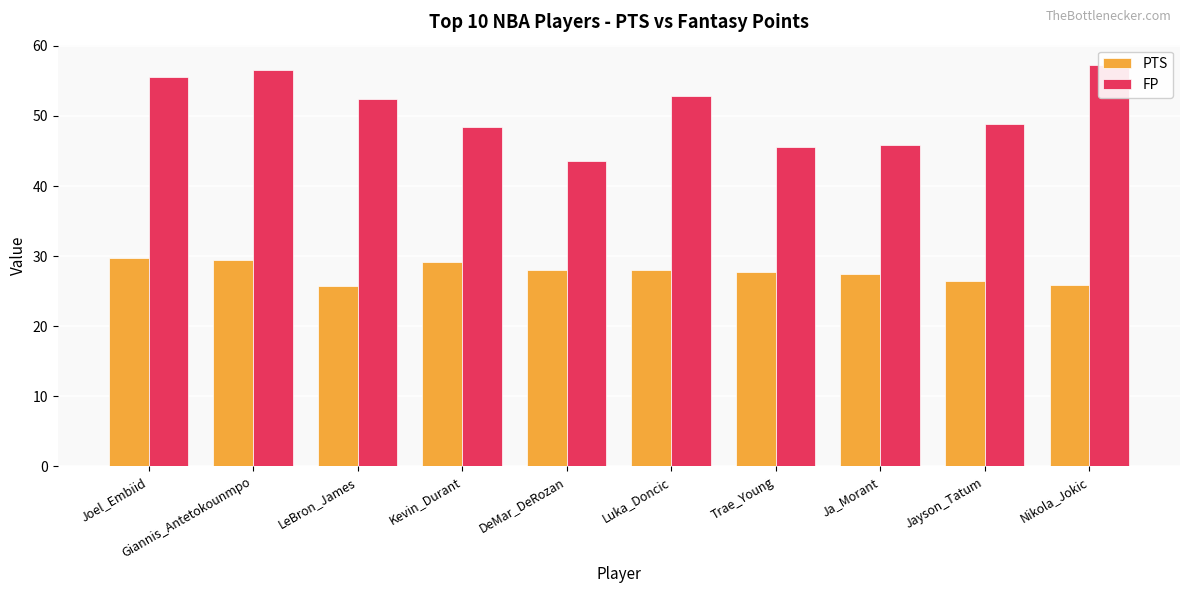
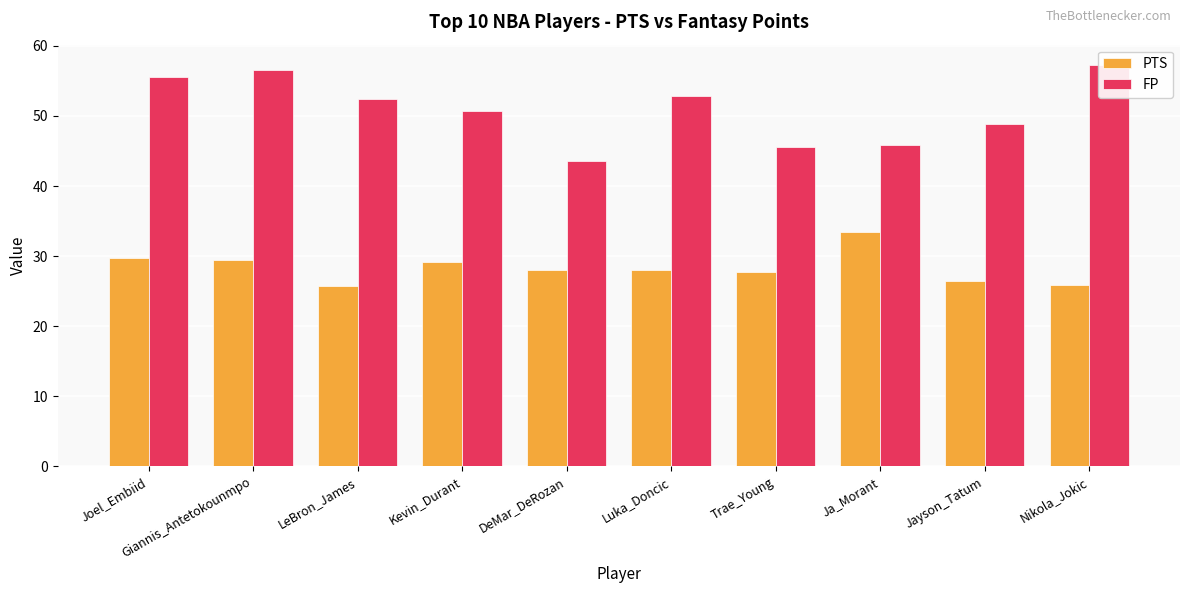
  {
    "PTS": {
      "Joel_Embiid": 30,
      "Giannis_Antetokounmpo": 29,
      "LeBron_James": 26,
      "Kevin_Durant": 29,
      "DeMar_DeRozan": 28,
      "Luka_Doncic": 28,
      "Trae_Young": 28,
-     "Ja_Morant": 28,
+     "Ja_Morant": 34,
      "Jayson_Tatum": 27,
      "Nikola_Jokic": 26
    },
    "FP": {
      "Joel_Embiid": 56,
      "Giannis_Antetokounmpo": 57,
      "LeBron_James": 52,
-     "Kevin_Durant": 48,
+     "Kevin_Durant": 51,
      "DeMar_DeRozan": 44,
      "Luka_Doncic": 53,
      "Trae_Young": 46,
      "Ja_Morant": 46,
      "Jayson_Tatum": 49
    }
  }
